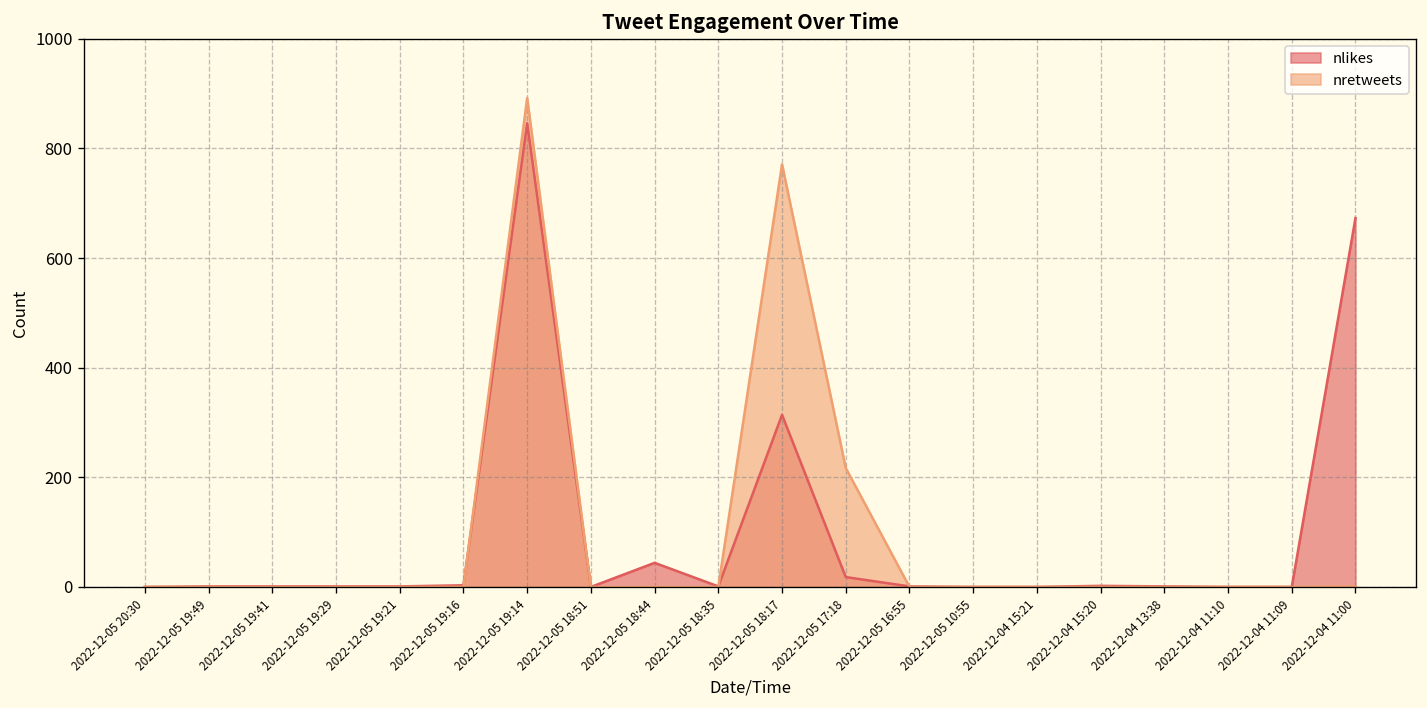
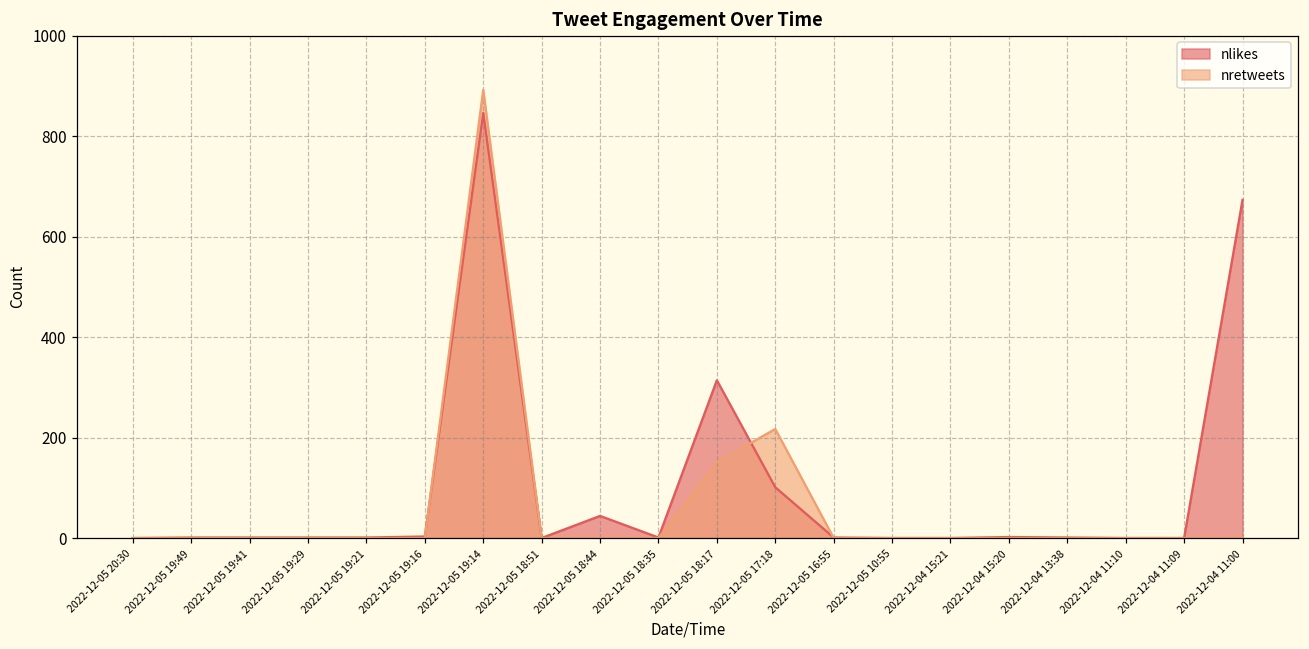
  {
    "nlikes": {
      "2022-12-05 19:14": 850,
      "2022-12-05 18:44": 40,
      "2022-12-05 18:17": 310,
-     "2022-12-05 17:18": 20,
+     "2022-12-05 17:18": 100,
      "2022-12-04 11:00": 670
    },
    "nretweets": {
      "2022-12-05 19:14": 890,
      "2022-12-05 18:44": 0,
-     "2022-12-05 18:17": 770,
+     "2022-12-05 18:17": 150,
      "2022-12-05 17:18": 220,
      "2022-12-04 11:00": 0
    }
  }
